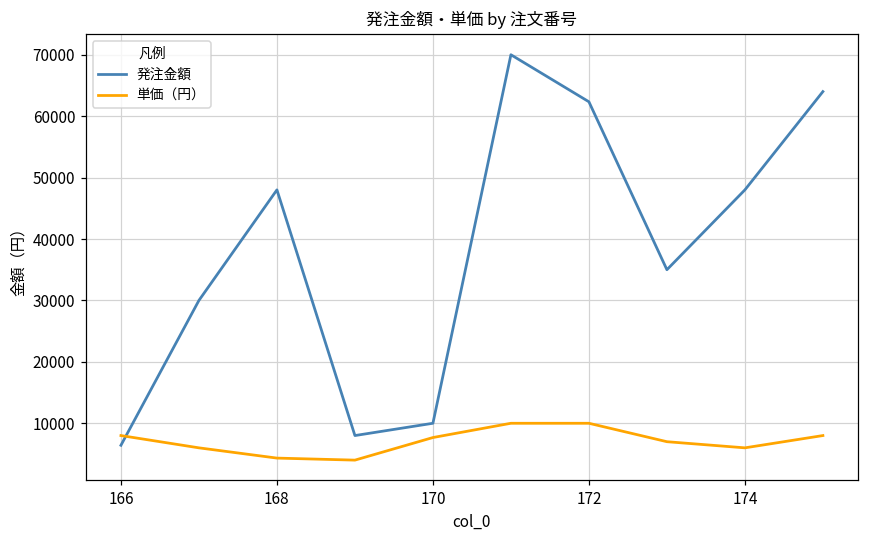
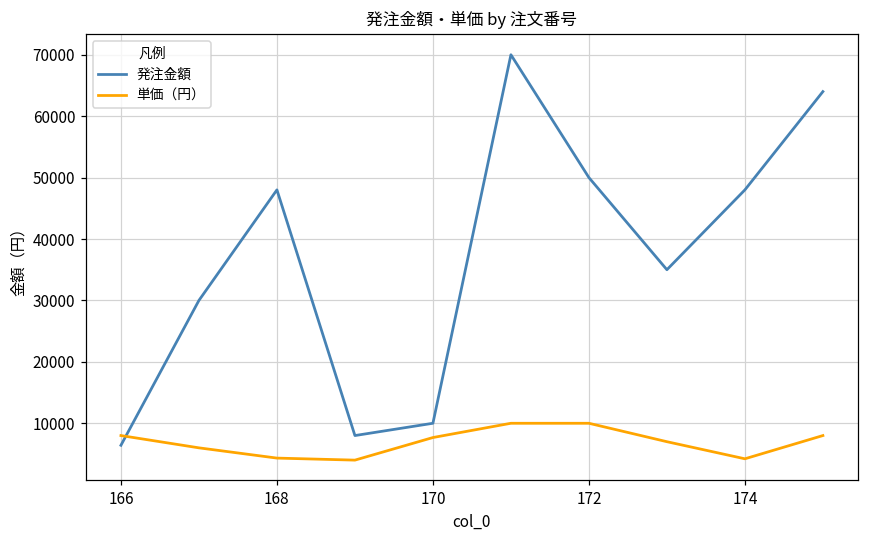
  {
    "発注金額": {
      "166": 6000,
      "168": 48000,
      "170": 10000,
-     "172": 62000,
+     "172": 50000,
      "174": 48000
    },
    "単価（円）": {
      "166": 8000,
      "168": 4000,
      "170": 8000,
      "172": 10000,
-     "174": 6000
+     "174": 4000
    }
  }
